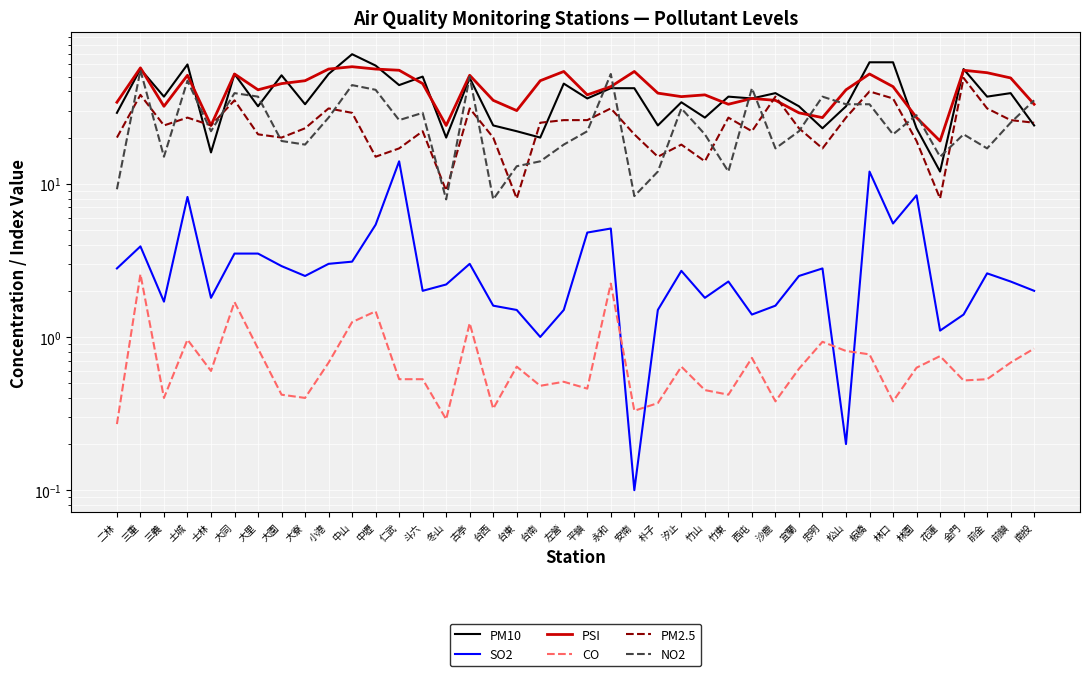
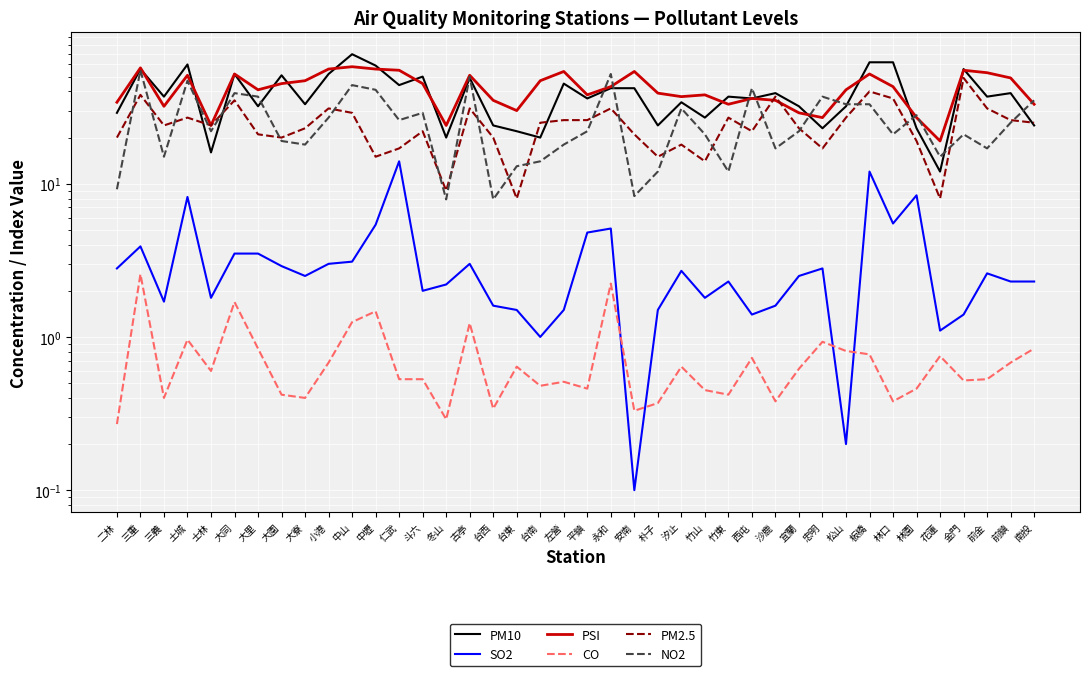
  {
    "SO2": {
      "二林": 2.8,
      "三重": 3.9,
      "三義": 1.7,
      "土城": 8,
      "士林": 1.8,
      "大同": 3.5,
      "大里": 3.5,
      "大園": 2.9,
      "大寮": 2.5,
      "小港": 3.0,
      "中山": 3.1,
      "中壢": 5.4,
      "仁武": 14,
      "斗六": 2.0,
      "冬山": 2.2,
      "古亭": 3.0,
      "台西": 1.6,
      "台東": 1.5,
      "台南": 1.0,
      "左營": 1.5,
      "平鎮": 4.8,
      "永和": 5.1,
      "安南": 0.1,
      "朴子": 1.5,
      "汐止": 2.7,
      "竹山": 1.8,
      "竹東": 2.3,
      "西屯": 1.4,
      "沙鹿": 1.6,
      "宜蘭": 2.5,
      "忠明": 2.8,
      "松山": 0.2,
      "板橋": 12,
      "林口": 5.5,
      "林園": 8,
      "花蓮": 1.1,
      "金門": 1.4,
      "前金": 2.6,
      "前鎮": 2.3,
-     "南投": 2.0
+     "南投": 2.3
    },
    "CO": {
      "二林": 0.27,
      "三重": 2.6,
      "三義": 0.40,
      "土城": 1.0,
      "士林": 0.60,
      "大同": 1.7,
      "大里": 0.8,
      "大園": 0.42,
      "大寮": 0.40,
      "小港": 0.7,
      "中山": 1.3,
      "中壢": 1.5,
      "仁武": 0.53,
      "斗六": 0.53,
      "冬山": 0.29,
      "古亭": 1.2,
      "台西": 0.34,
      "台東": 0.64,
      "台南": 0.48,
      "左營": 0.51,
      "平鎮": 0.46,
      "永和": 2.2,
      "安南": 0.33,
      "朴子": 0.37,
      "汐止": 0.64,
      "竹山": 0.45,
      "竹東": 0.42,
      "西屯": 0.7,
      "沙鹿": 0.38,
      "宜蘭": 0.62,
      "忠明": 0.9,
      "松山": 0.8,
      "板橋": 0.8,
      "林口": 0.38,
-     "林園": 0.63,
+     "林園": 0.46,
      "花蓮": 0.8,
      "金門": 0.52,
      "前金": 0.53,
      "前鎮": 0.7,
      "南投": 0.8
    }
  }
